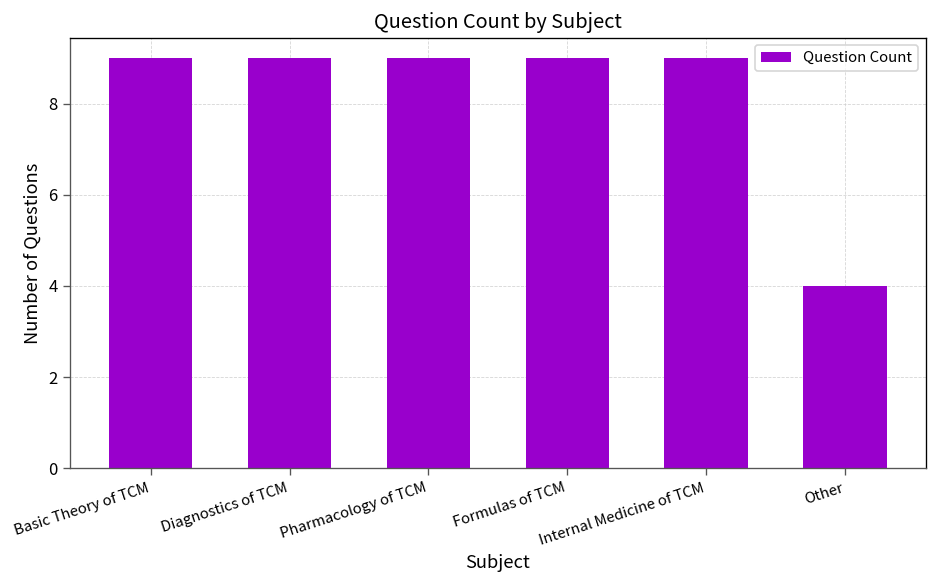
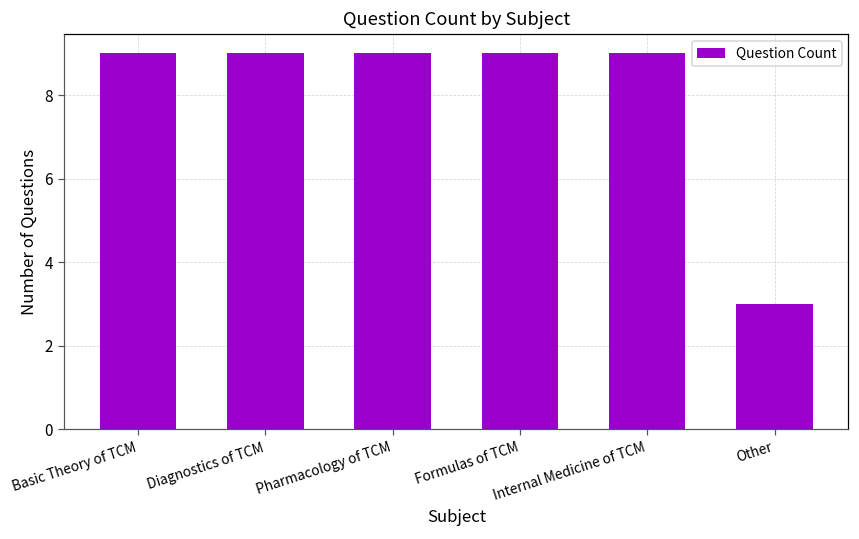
  {
    "Basic Theory of TCM": 9,
    "Diagnostics of TCM": 9,
    "Pharmacology of TCM": 9,
    "Formulas of TCM": 9,
    "Internal Medicine of TCM": 9,
-   "Other": 4
+   "Other": 3
  }
